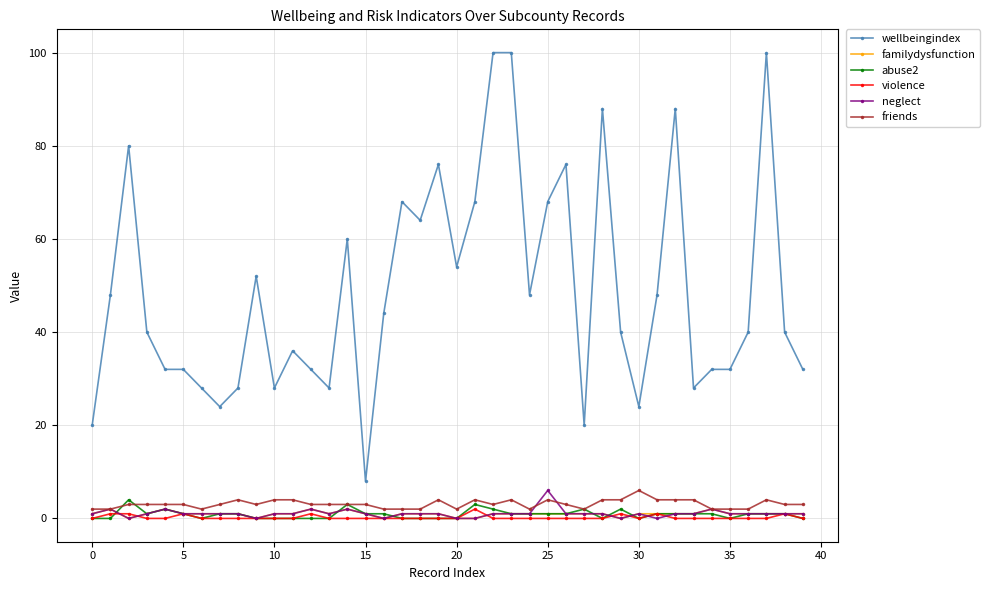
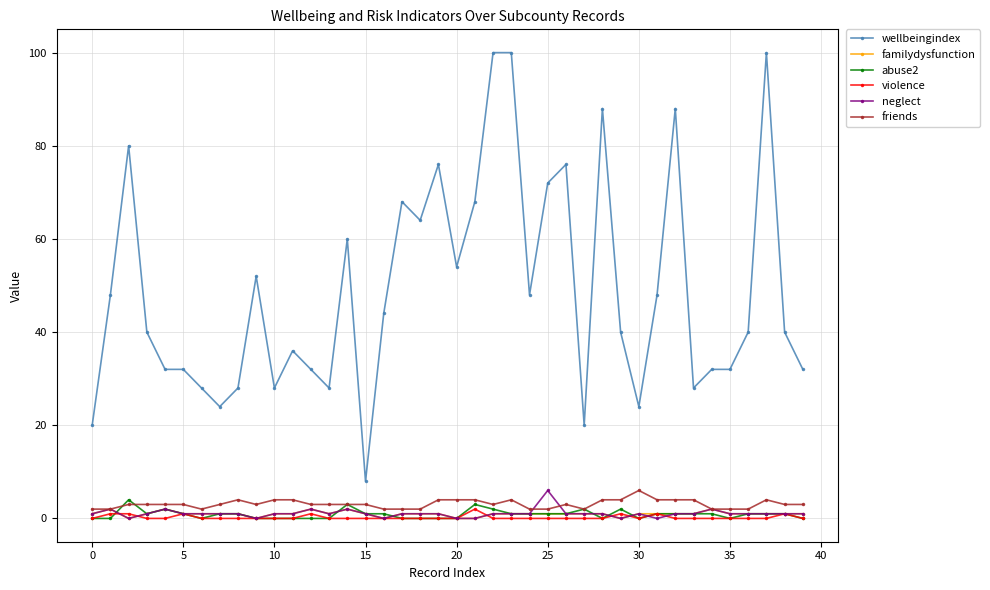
  {
    "wellbeingindex": {
      "0": 20,
      "5": 32,
      "10": 28,
      "15": 8,
      "20": 54,
-     "25": 68,
+     "25": 72,
      "30": 24,
      "35": 32
    },
    "violence": {
      "15": 0,
      "25": 0
    },
    "neglect": {
      "25": 6
    },
    "friends": {
      "0": 2,
      "5": 3,
      "10": 4,
      "15": 3,
-     "20": 2,
-     "25": 4,
+     "20": 4,
+     "25": 2,
      "30": 6,
      "35": 2
    }
  }
